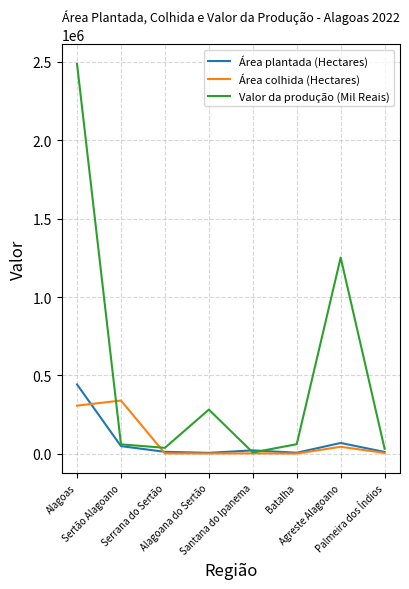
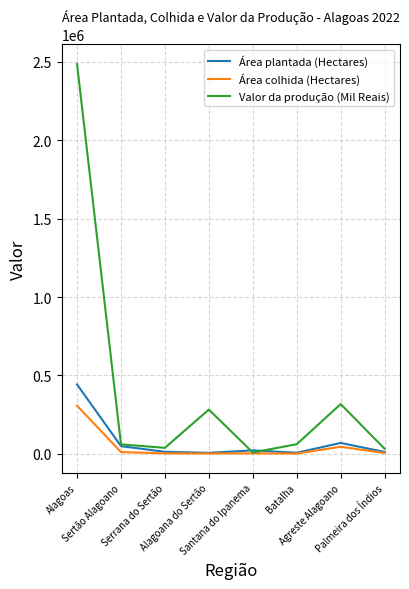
  {
    "Área plantada (Hectares)": {
      "Alagoas": 440000,
      "Agreste Alagoano": 70000
    },
    "Área colhida (Hectares)": {
      "Alagoas": 310000,
-     "Sertão Alagoano": 340000,
+     "Sertão Alagoano": 10000,
      "Agreste Alagoano": 50000
    },
    "Valor da produção (Mil Reais)": {
      "Alagoas": 2490000,
      "Serrana do Sertão": 40000,
      "Alagoana do Sertão": 280000,
      "Batalha": 60000,
-     "Agreste Alagoano": 1250000,
+     "Agreste Alagoano": 320000,
      "Palmeira dos Índios": 30000
    }
  }
